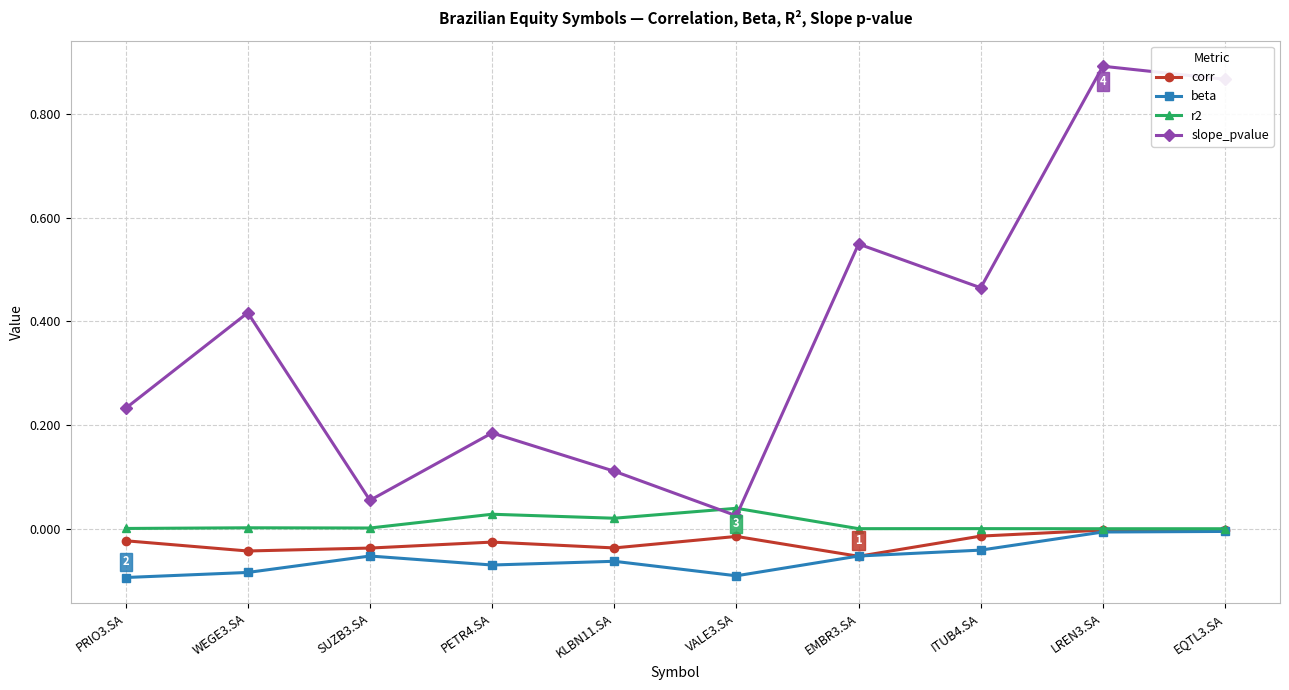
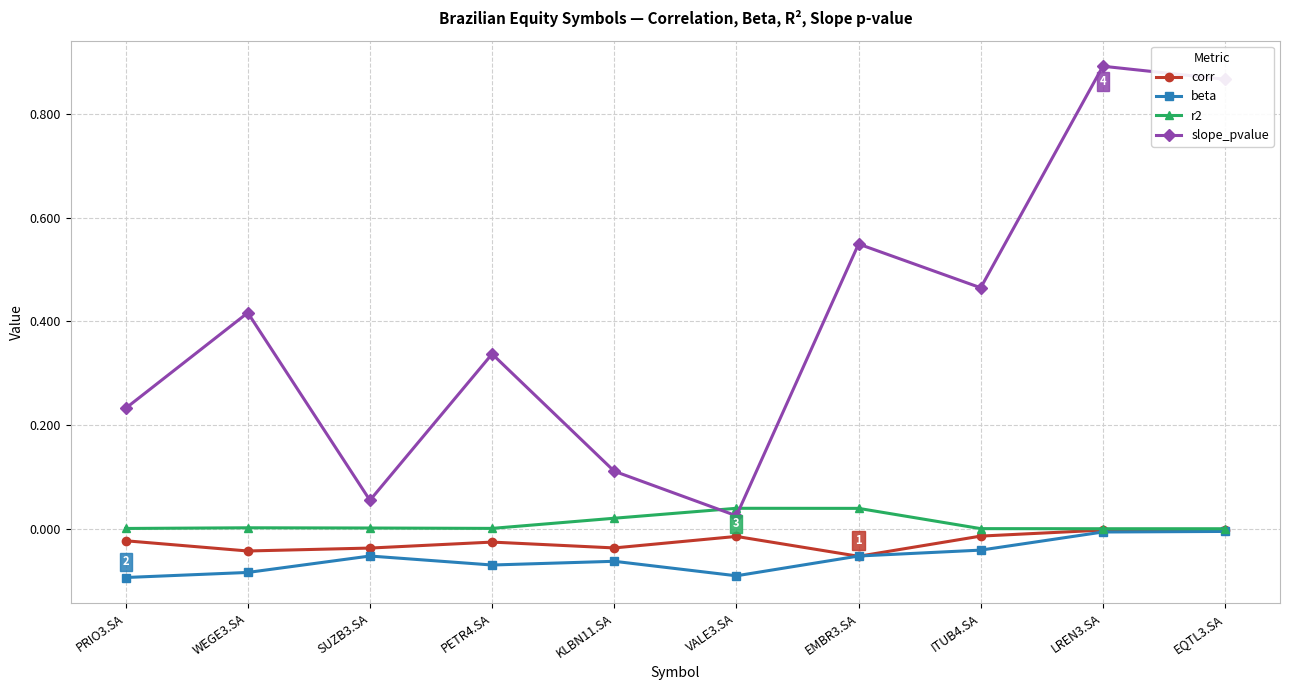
  {
    "corr": {
      "PRIO3.SA": -0.02,
      "WEGE3.SA": -0.04,
      "SUZB3.SA": -0.04,
      "PETR4.SA": -0.03,
      "KLBN11.SA": -0.04,
      "VALE3.SA": -0.01,
      "ITUB4.SA": -0.01
    },
    "beta": {
      "WEGE3.SA": -0.08,
      "SUZB3.SA": -0.05,
      "PETR4.SA": -0.07,
      "KLBN11.SA": -0.06,
      "VALE3.SA": -0.09,
      "ITUB4.SA": -0.04
    },
    "r2": {
      "PRIO3.SA": 0.00,
      "WEGE3.SA": 0.00,
      "SUZB3.SA": 0.00,
-     "PETR4.SA": 0.03,
+     "PETR4.SA": 0.00,
      "KLBN11.SA": 0.02,
      "VALE3.SA": 0.04,
-     "EMBR3.SA": 0.00,
+     "EMBR3.SA": 0.04,
      "ITUB4.SA": 0.00
    },
    "slope_pvalue": {
      "PRIO3.SA": 0.23,
      "WEGE3.SA": 0.42,
      "SUZB3.SA": 0.05,
-     "PETR4.SA": 0.18,
+     "PETR4.SA": 0.34,
      "KLBN11.SA": 0.11,
      "EMBR3.SA": 0.55,
      "ITUB4.SA": 0.46
    }
  }
